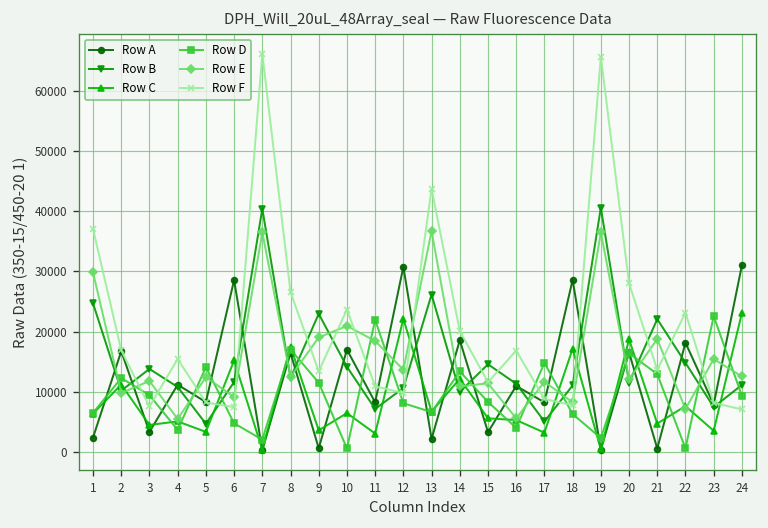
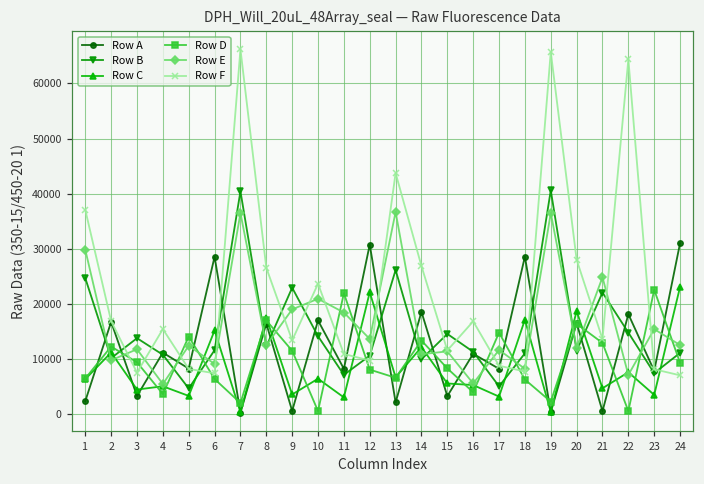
  {
    "Row D": {
      "2": 12000,
      "3": 9000,
      "4": 4000,
      "5": 14000,
-     "6": 5000,
+     "6": 6000,
      "7": 2000,
      "9": 12000,
      "10": 1000,
      "11": 22000,
      "12": 8000,
      "14": 13000,
      "15": 8000,
      "16": 4000,
      "17": 15000,
      "18": 6000,
      "19": 2000,
      "21": 13000,
      "22": 1000,
      "23": 23000,
      "24": 9000
    },
    "Row E": {
      "1": 30000,
      "3": 12000,
      "5": 12000,
      "6": 9000,
      "7": 36000,
      "9": 19000,
      "10": 21000,
      "11": 18000,
      "12": 14000,
      "13": 37000,
      "14": 11000,
      "17": 12000,
      "19": 36000,
      "20": 12000,
-     "21": 19000,
+     "21": 25000,
      "23": 15000,
      "24": 13000
    },
    "Row F": {
      "1": 37000,
      "3": 8000,
      "4": 15000,
      "6": 7000,
      "7": 66000,
      "8": 27000,
      "9": 13000,
      "10": 24000,
      "11": 11000,
      "12": 10000,
      "13": 44000,
-     "14": 20000,
+     "14": 27000,
      "16": 17000,
      "17": 9000,
      "19": 66000,
      "20": 28000,
      "21": 14000,
-     "22": 23000,
+     "22": 64000,
      "24": 7000
    }
  }
